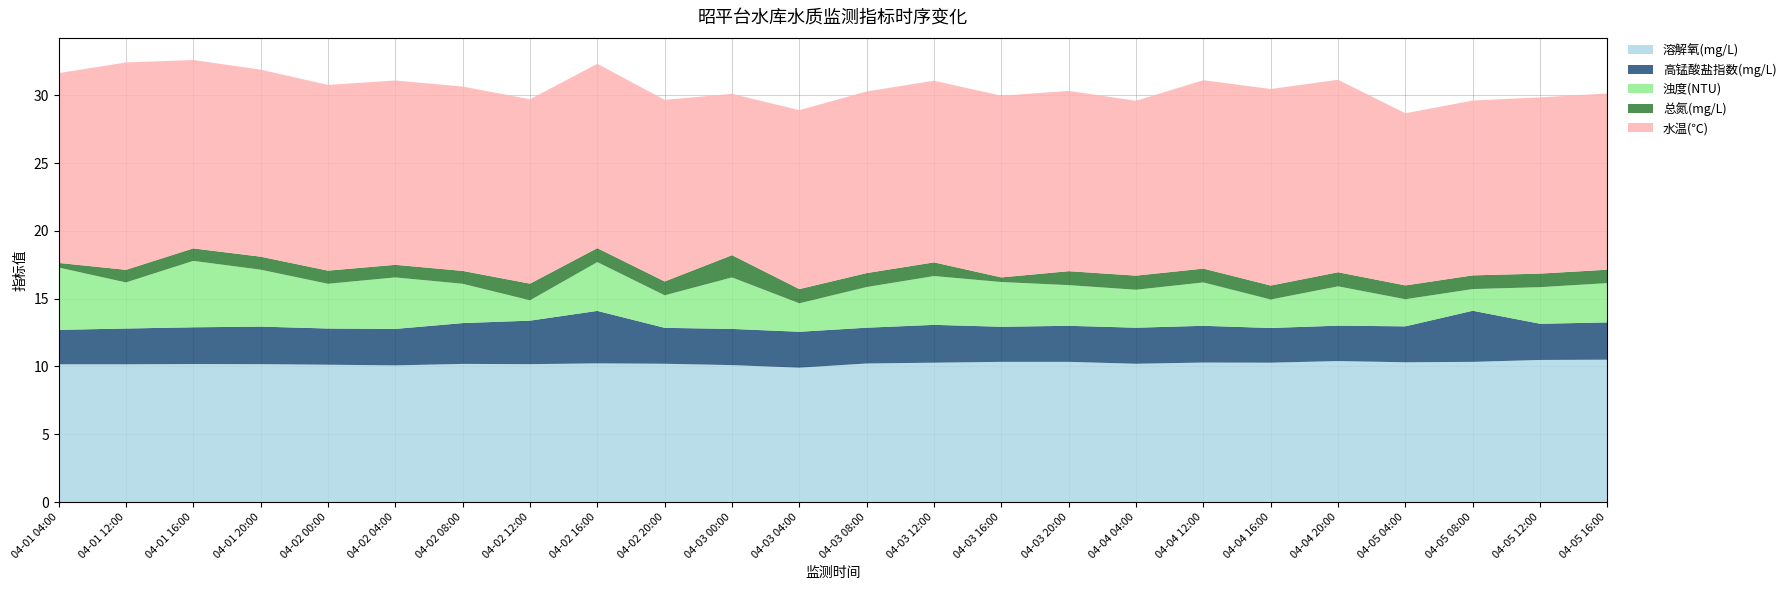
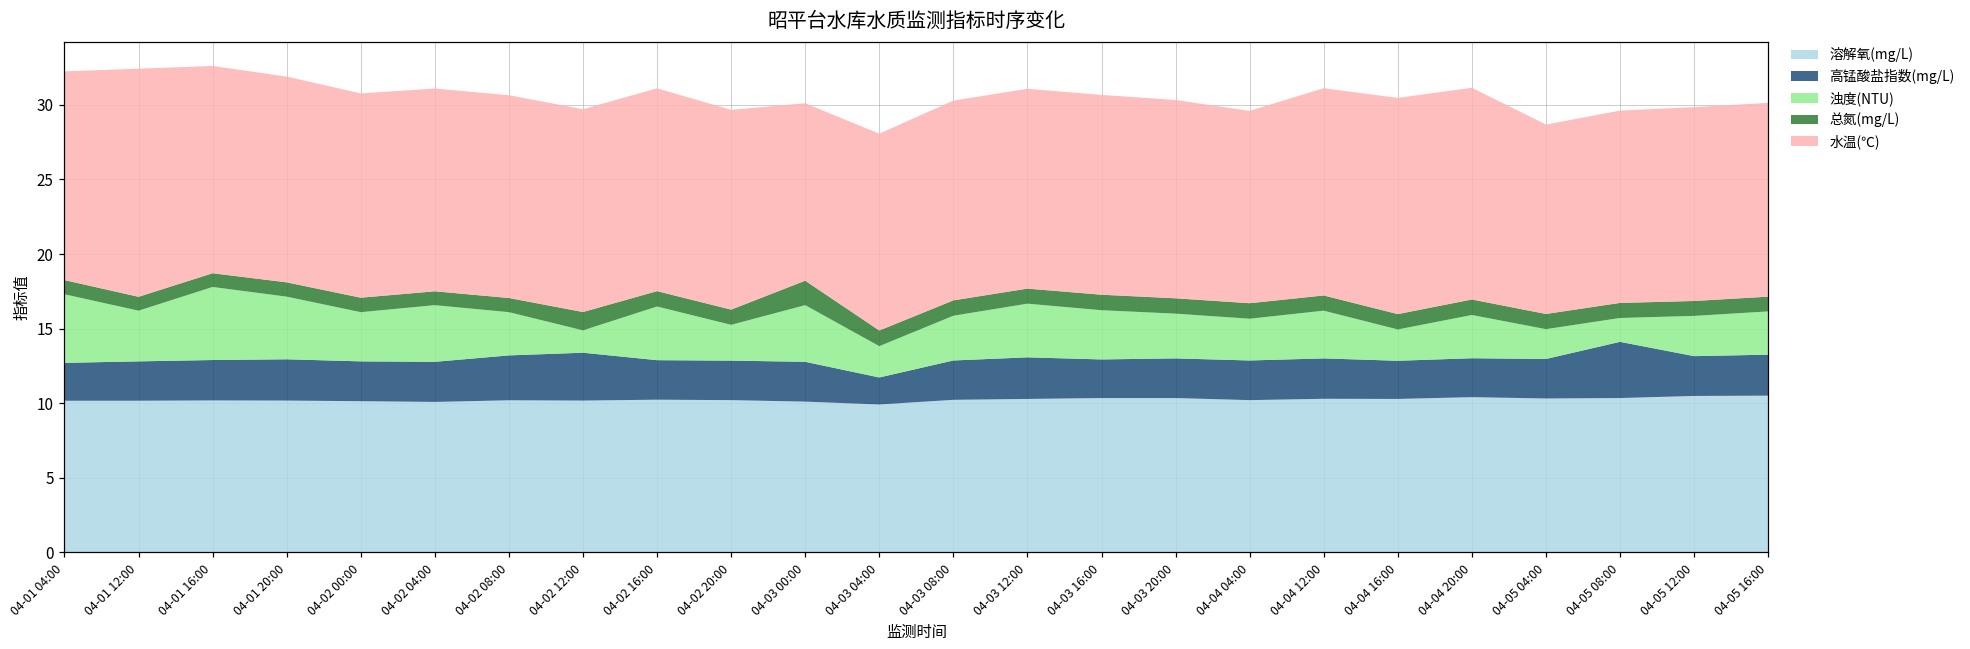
  {
    "溶解氧(mg/L)": {
      "04-01 04:00": 10.2,
      "04-01 12:00": 10.2,
      "04-01 16:00": 10.2,
      "04-01 20:00": 10.2,
      "04-02 00:00": 10.1,
      "04-02 04:00": 10.1,
      "04-02 08:00": 10.2,
      "04-02 12:00": 10.2,
      "04-02 16:00": 10.2,
      "04-02 20:00": 10.2,
      "04-03 00:00": 10.1,
      "04-03 04:00": 9.9,
      "04-03 08:00": 10.2,
      "04-03 12:00": 10.3,
      "04-03 16:00": 10.3,
      "04-03 20:00": 10.3,
      "04-04 04:00": 10.2,
      "04-04 12:00": 10.3,
      "04-04 16:00": 10.3,
      "04-04 20:00": 10.4,
      "04-05 04:00": 10.3,
      "04-05 08:00": 10.3,
      "04-05 12:00": 10.5,
      "04-05 16:00": 10.5
    },
    "高锰酸盐指数(mg/L)": {
      "04-01 04:00": 2.5,
      "04-01 12:00": 2.6,
      "04-01 16:00": 2.7,
      "04-01 20:00": 2.8,
      "04-02 00:00": 2.7,
      "04-02 04:00": 2.7,
      "04-02 08:00": 3.0,
      "04-02 12:00": 3.2,
-     "04-02 16:00": 3.9,
+     "04-02 16:00": 2.7,
      "04-02 20:00": 2.7,
      "04-03 00:00": 2.7,
-     "04-03 04:00": 2.7,
+     "04-03 04:00": 1.8,
      "04-03 08:00": 2.6,
      "04-03 12:00": 2.8,
      "04-03 16:00": 2.6,
      "04-03 20:00": 2.7,
      "04-04 04:00": 2.7,
      "04-04 12:00": 2.7,
      "04-04 16:00": 2.6,
      "04-04 20:00": 2.6,
      "04-05 04:00": 2.7,
      "04-05 08:00": 3.8,
      "04-05 12:00": 2.7,
      "04-05 16:00": 2.8
    },
    "浊度(NTU)": {
      "04-01 04:00": 4.6,
      "04-01 12:00": 3.4,
      "04-01 16:00": 4.9,
      "04-01 20:00": 4.2,
      "04-02 00:00": 3.3,
      "04-02 04:00": 3.8,
      "04-02 08:00": 2.9,
      "04-02 12:00": 1.5,
      "04-02 16:00": 3.6,
      "04-02 20:00": 2.4,
      "04-03 00:00": 3.8,
      "04-03 04:00": 2.1,
      "04-03 08:00": 3.0,
      "04-03 12:00": 3.6,
      "04-03 16:00": 3.3,
      "04-03 20:00": 3.0,
      "04-04 04:00": 2.8,
      "04-04 12:00": 3.2,
      "04-04 16:00": 2.1,
      "04-04 20:00": 2.9,
      "04-05 04:00": 2.0,
      "04-05 08:00": 1.6,
      "04-05 12:00": 2.7,
      "04-05 16:00": 2.9
    },
    "总氮(mg/L)": {
-     "04-01 04:00": 0.3,
+     "04-01 04:00": 0.9,
      "04-01 12:00": 0.9,
      "04-01 16:00": 0.9,
      "04-01 20:00": 1.0,
      "04-02 00:00": 1.0,
      "04-02 04:00": 0.9,
      "04-02 08:00": 0.9,
      "04-02 12:00": 1.2,
      "04-02 16:00": 1.0,
      "04-02 20:00": 1.0,
      "04-03 00:00": 1.6,
      "04-03 04:00": 1.1,
      "04-03 08:00": 1.0,
      "04-03 12:00": 1.0,
-     "04-03 16:00": 0.3,
+     "04-03 16:00": 1.0,
      "04-03 20:00": 1.0,
      "04-04 04:00": 1.0,
      "04-04 12:00": 1.0,
      "04-04 16:00": 1.0,
      "04-04 20:00": 1.0,
      "04-05 04:00": 1.0,
      "04-05 08:00": 1.0,
      "04-05 12:00": 1.0,
      "04-05 16:00": 1.0
    },
    "水温(℃)": {
      "04-01 04:00": 14.0,
      "04-01 12:00": 15.3,
      "04-01 16:00": 13.9,
      "04-01 20:00": 13.8,
      "04-02 00:00": 13.7,
      "04-02 04:00": 13.6,
      "04-02 08:00": 13.6,
      "04-02 12:00": 13.6,
      "04-02 16:00": 13.6,
      "04-02 20:00": 13.4,
      "04-03 00:00": 11.9,
      "04-03 04:00": 13.2,
      "04-03 08:00": 13.4,
      "04-03 12:00": 13.4,
      "04-03 16:00": 13.4,
      "04-03 20:00": 13.3,
      "04-04 04:00": 12.9,
      "04-04 12:00": 13.9,
      "04-04 16:00": 14.5,
      "04-04 20:00": 14.2,
      "04-05 04:00": 12.7,
      "04-05 08:00": 12.9,
      "04-05 12:00": 13.0,
      "04-05 16:00": 13.0
    }
  }
